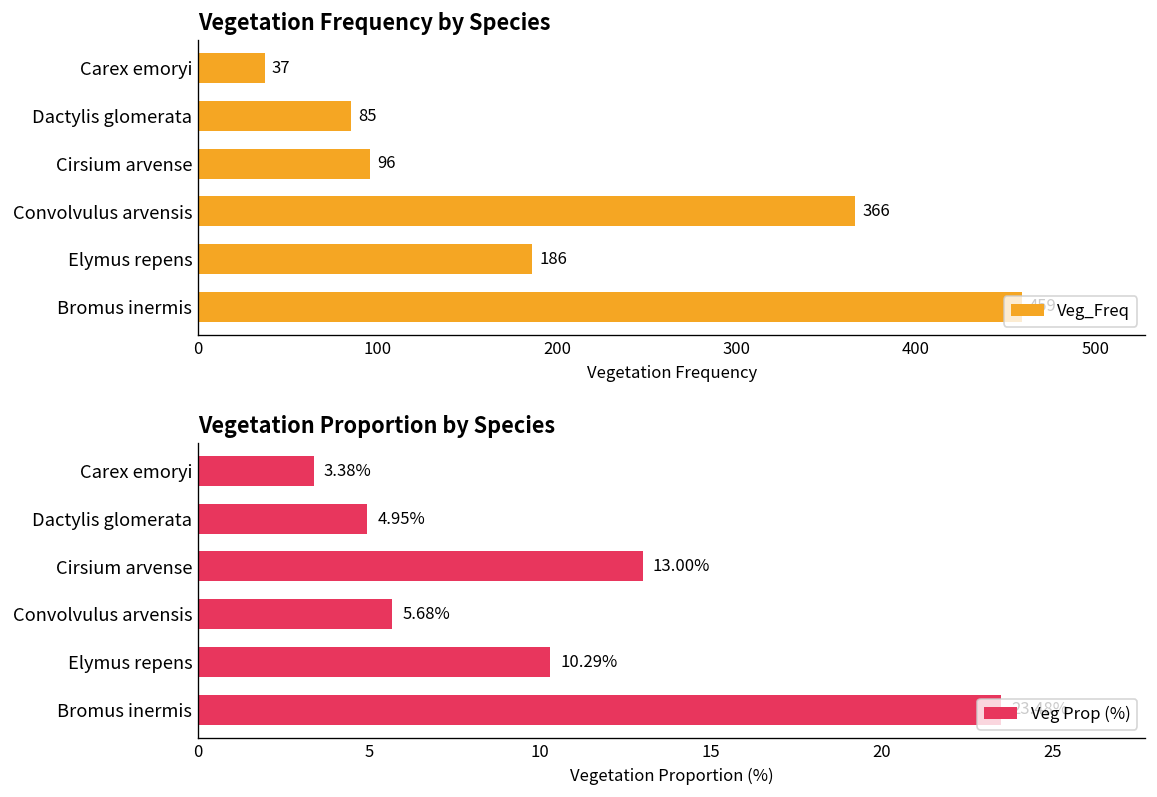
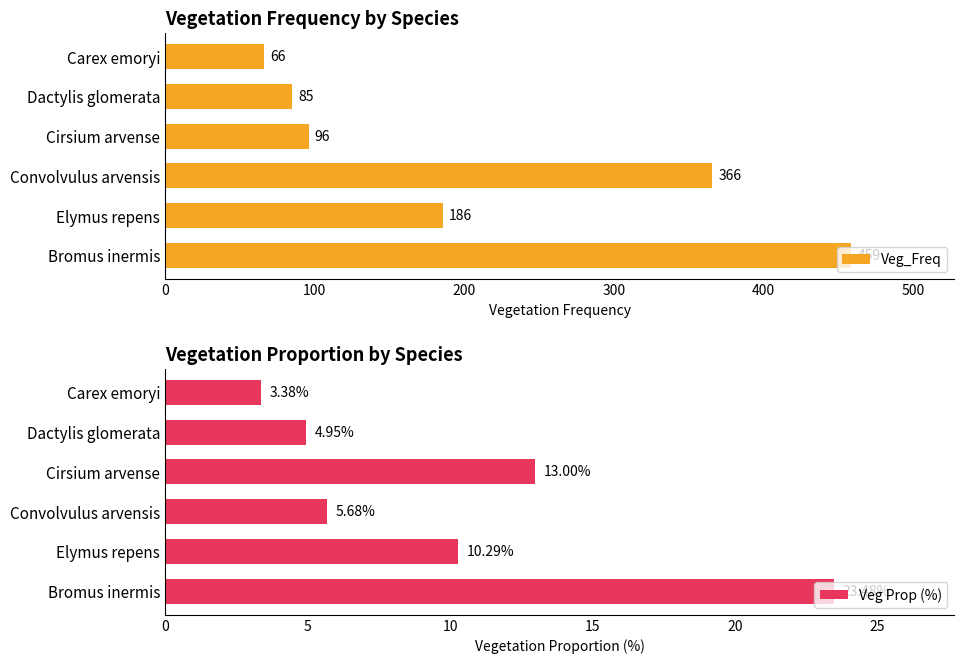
  {
    "Vegetation Frequency by Species": {
-     "Carex emoryi": "37",
+     "Carex emoryi": "66",
      "Dactylis glomerata": "85",
      "Cirsium arvense": "96",
      "Convolvulus arvensis": "366",
      "Elymus repens": "186"
    },
    "Vegetation Proportion by Species": {
      "Carex emoryi": "3.38%",
      "Dactylis glomerata": "4.95%",
      "Cirsium arvense": "13.00%",
      "Convolvulus arvensis": "5.68%",
      "Elymus repens": "10.29%"
    }
  }
